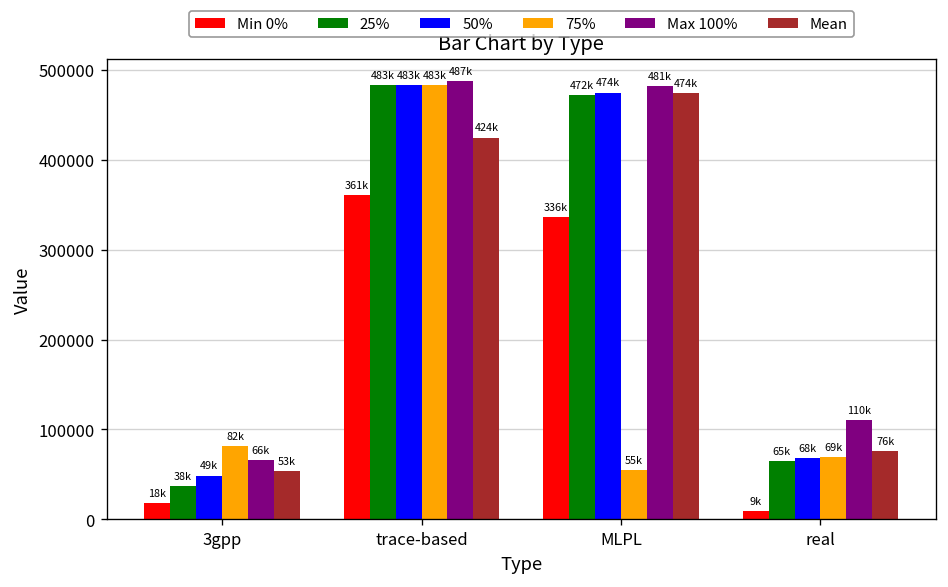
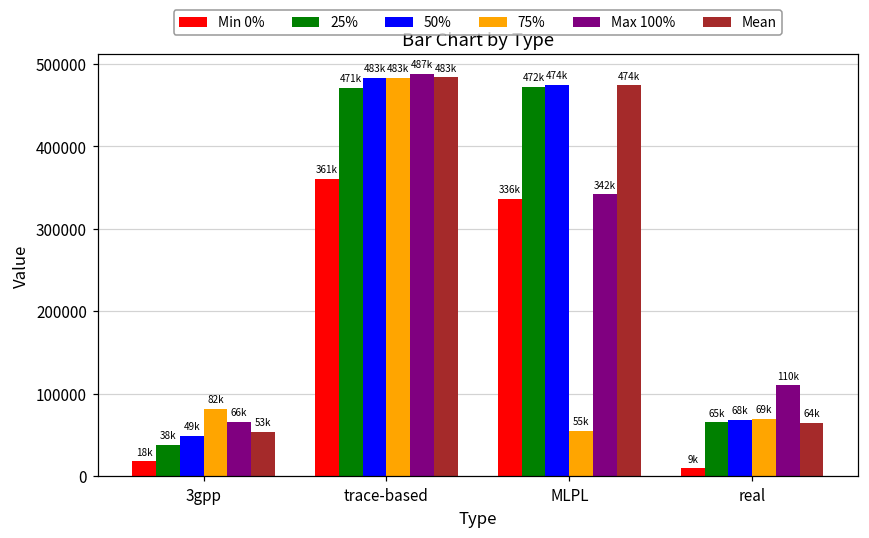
  {
    "Min 0%": {
      "3gpp": "18k",
      "trace-based": "361k",
      "MLPL": "336k",
      "real": "9k"
    },
    "25%": {
      "3gpp": "38k",
-     "trace-based": "483k",
+     "trace-based": "471k",
      "MLPL": "472k",
      "real": "65k"
    },
    "50%": {
      "3gpp": "49k",
      "trace-based": "483k",
      "MLPL": "474k",
      "real": "68k"
    },
    "75%": {
      "3gpp": "82k",
      "trace-based": "483k",
      "MLPL": "55k",
      "real": "69k"
    },
    "Max 100%": {
      "3gpp": "66k",
      "trace-based": "487k",
-     "MLPL": "481k",
+     "MLPL": "342k",
      "real": "110k"
    },
    "Mean": {
      "3gpp": "53k",
-     "trace-based": "424k",
+     "trace-based": "483k",
      "MLPL": "474k",
-     "real": "76k"
+     "real": "64k"
    }
  }
